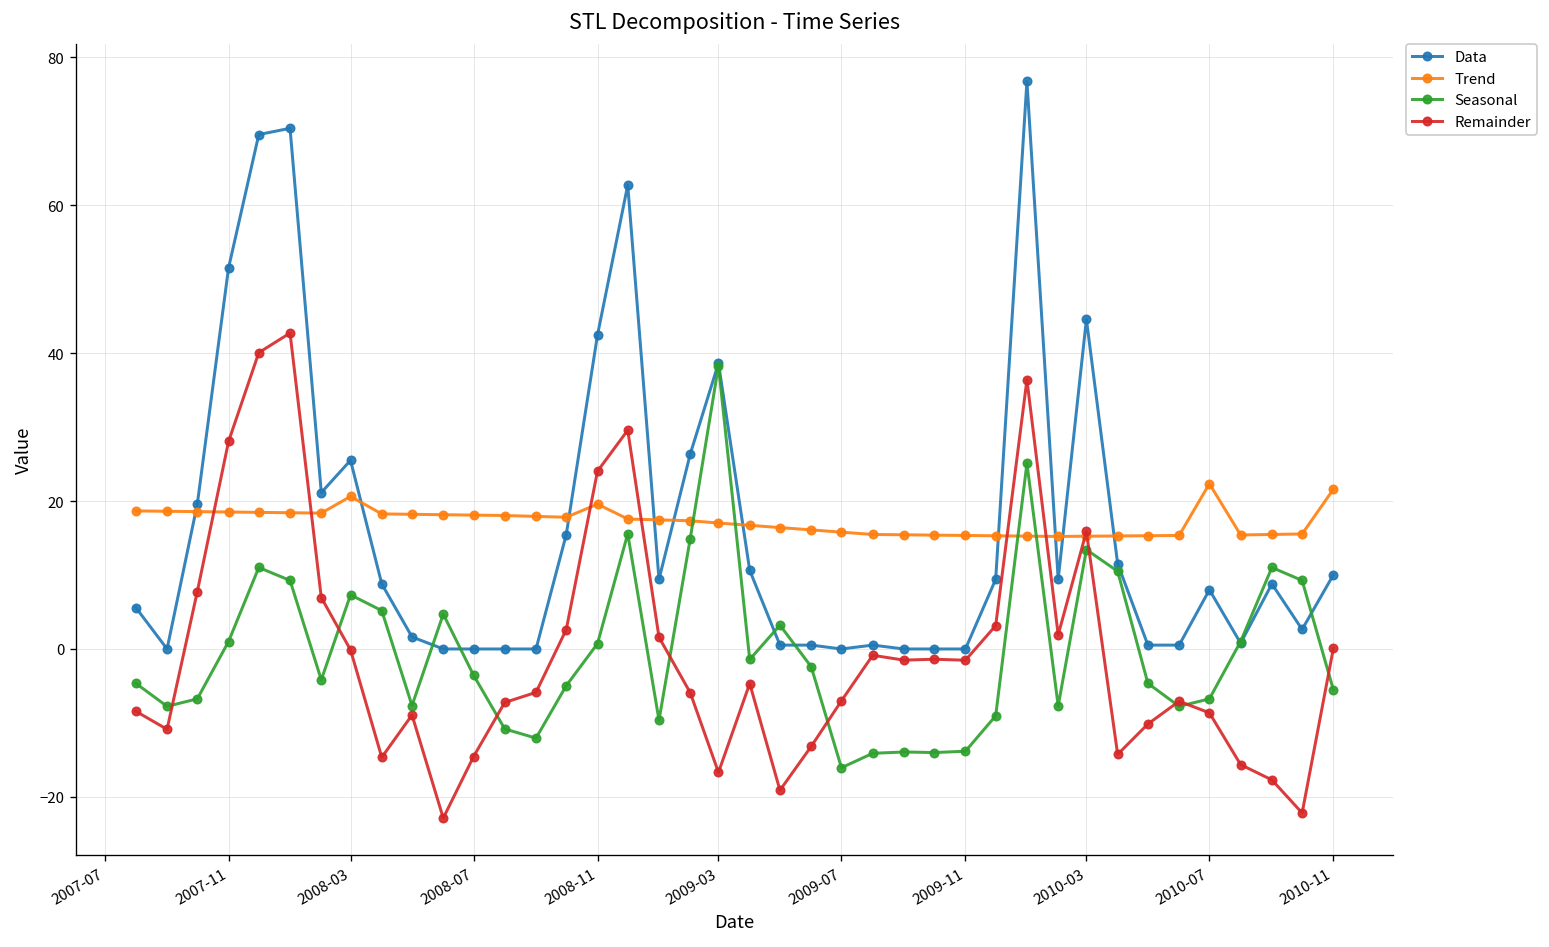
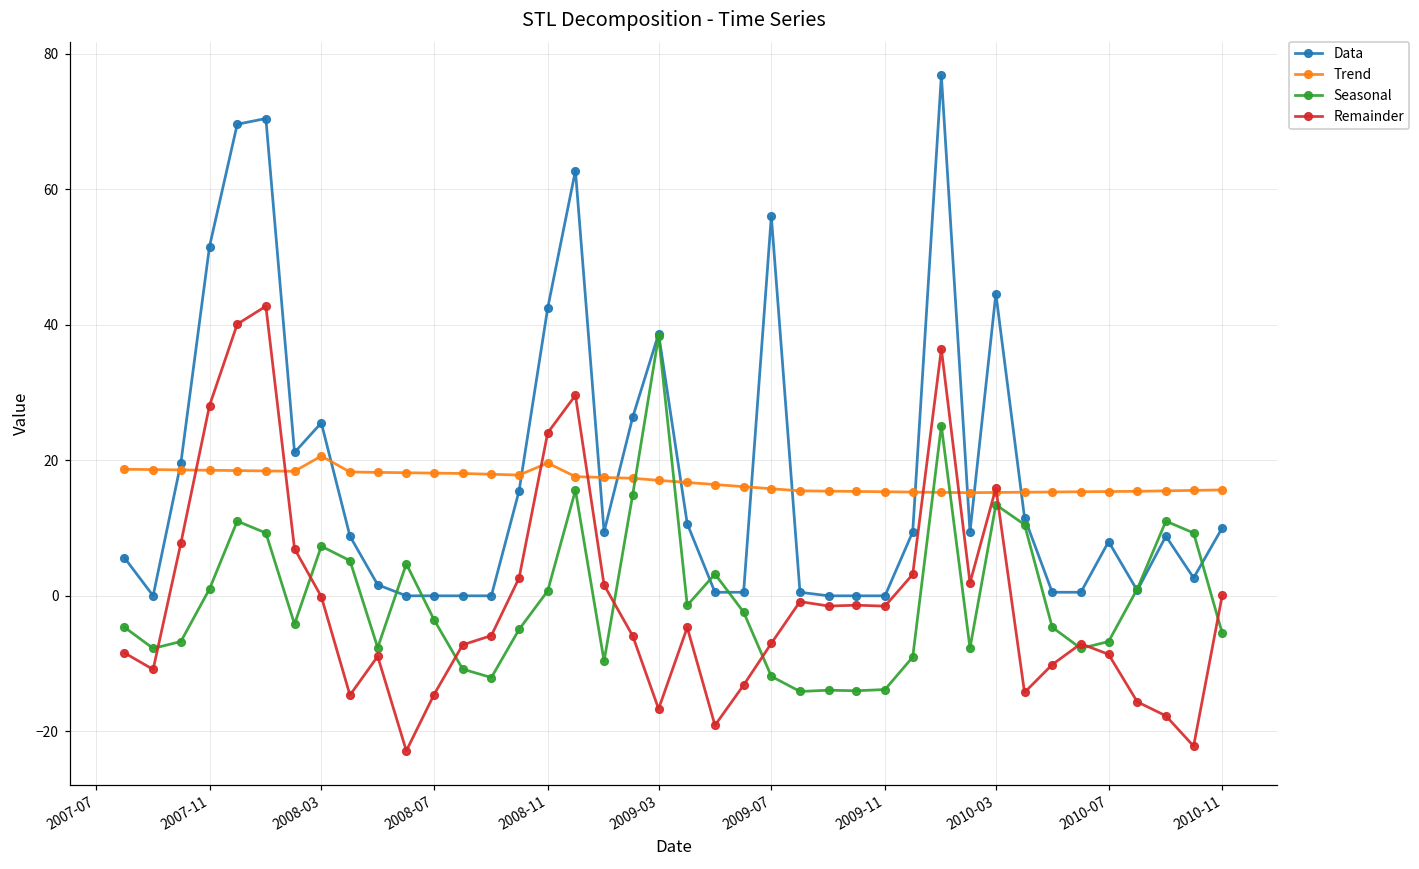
  {
    "Data": {
      "2007-11": 52,
      "2008-03": 26,
      "2008-07": 0,
      "2008-11": 42,
-     "2009-07": 0,
+     "2009-07": 56,
      "2009-11": 0,
      "2010-03": 45,
      "2010-07": 8,
      "2010-11": 10
    },
    "Trend": {
      "2007-11": 19,
      "2008-03": 21,
      "2008-07": 18,
      "2008-11": 20,
      "2009-03": 17,
      "2009-07": 16,
      "2009-11": 15,
      "2010-03": 15,
-     "2010-07": 22,
-     "2010-11": 22
+     "2010-07": 15,
+     "2010-11": 16
    },
    "Seasonal": {
      "2007-11": 1,
      "2008-03": 7,
      "2008-07": -4,
      "2008-11": 1,
-     "2009-07": -16,
+     "2009-07": -12,
      "2009-11": -14,
      "2010-03": 13,
      "2010-07": -7,
      "2010-11": -6
    },
    "Remainder": {
      "2007-11": 28,
      "2008-03": 0,
      "2008-07": -15,
      "2008-11": 24,
      "2009-03": -17,
      "2009-07": -7,
      "2009-11": -2,
      "2010-03": 16,
      "2010-07": -9,
      "2010-11": 0
    }
  }
